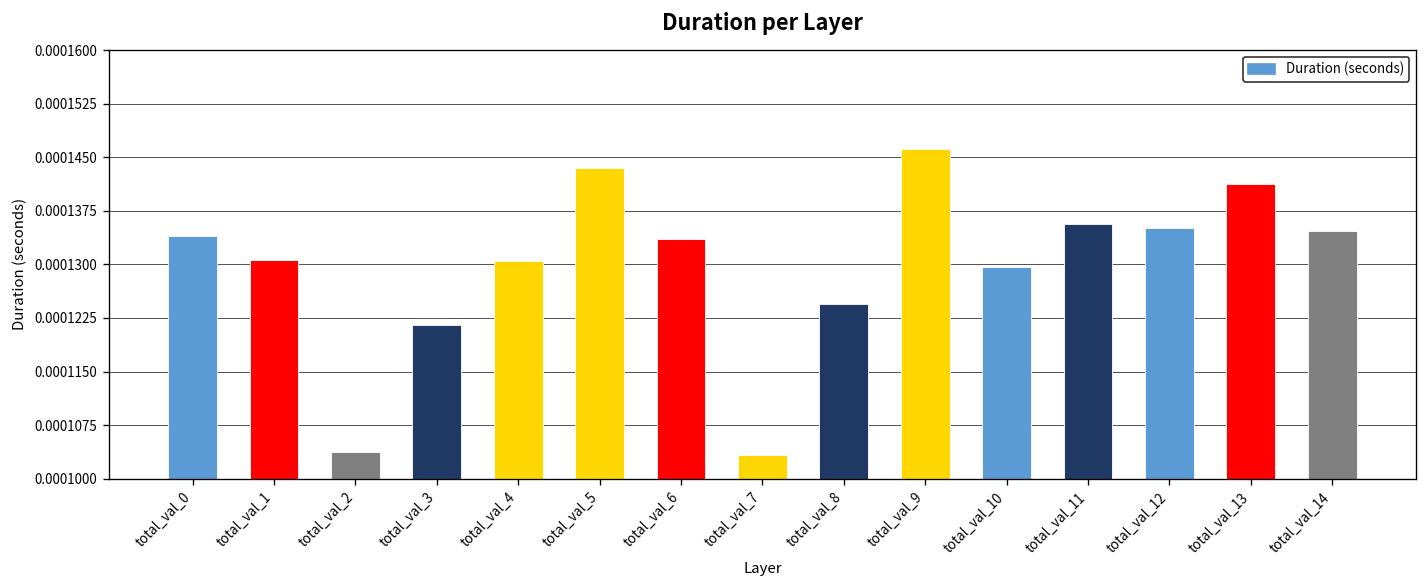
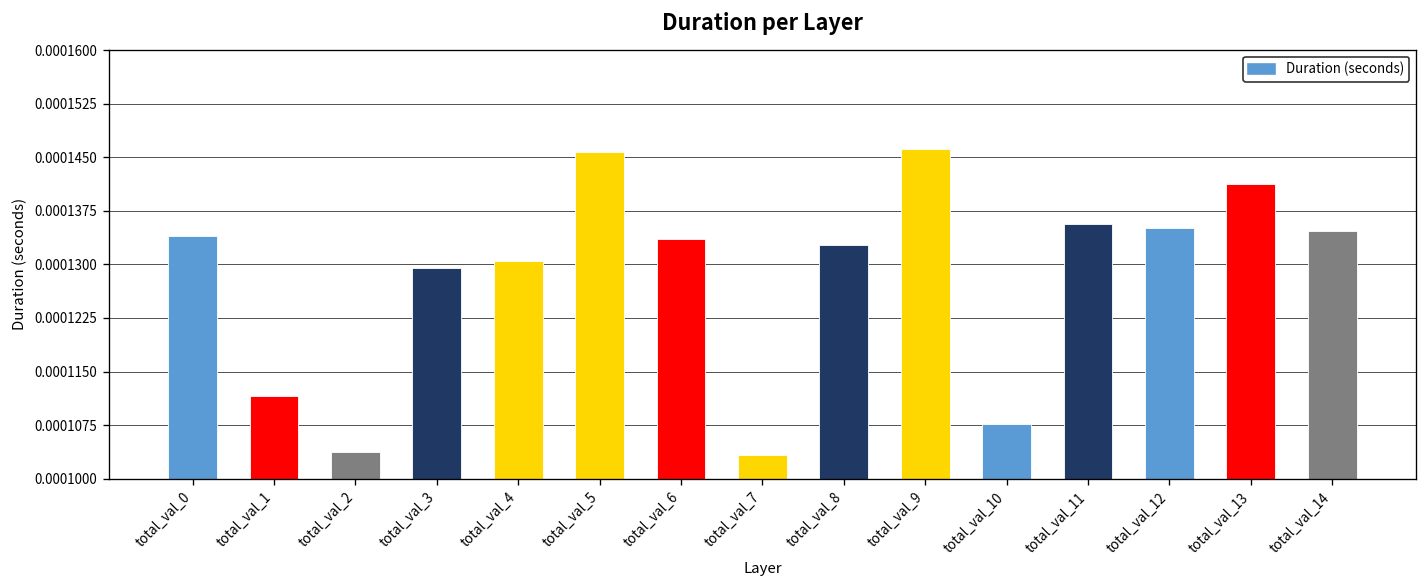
  {
    "total_val_0": 0.000134,
-   "total_val_1": 0.000131,
+   "total_val_1": 0.000112,
    "total_val_2": 0.000104,
-   "total_val_3": 0.000122,
+   "total_val_3": 0.000130,
    "total_val_4": 0.000130,
-   "total_val_5": 0.000143,
+   "total_val_5": 0.000146,
    "total_val_6": 0.000134,
    "total_val_7": 0.000103,
-   "total_val_8": 0.000125,
+   "total_val_8": 0.000133,
    "total_val_9": 0.000146,
-   "total_val_10": 0.000130,
+   "total_val_10": 0.000108,
    "total_val_11": 0.000136,
    "total_val_12": 0.000135,
    "total_val_13": 0.000141,
    "total_val_14": 0.000135
  }
